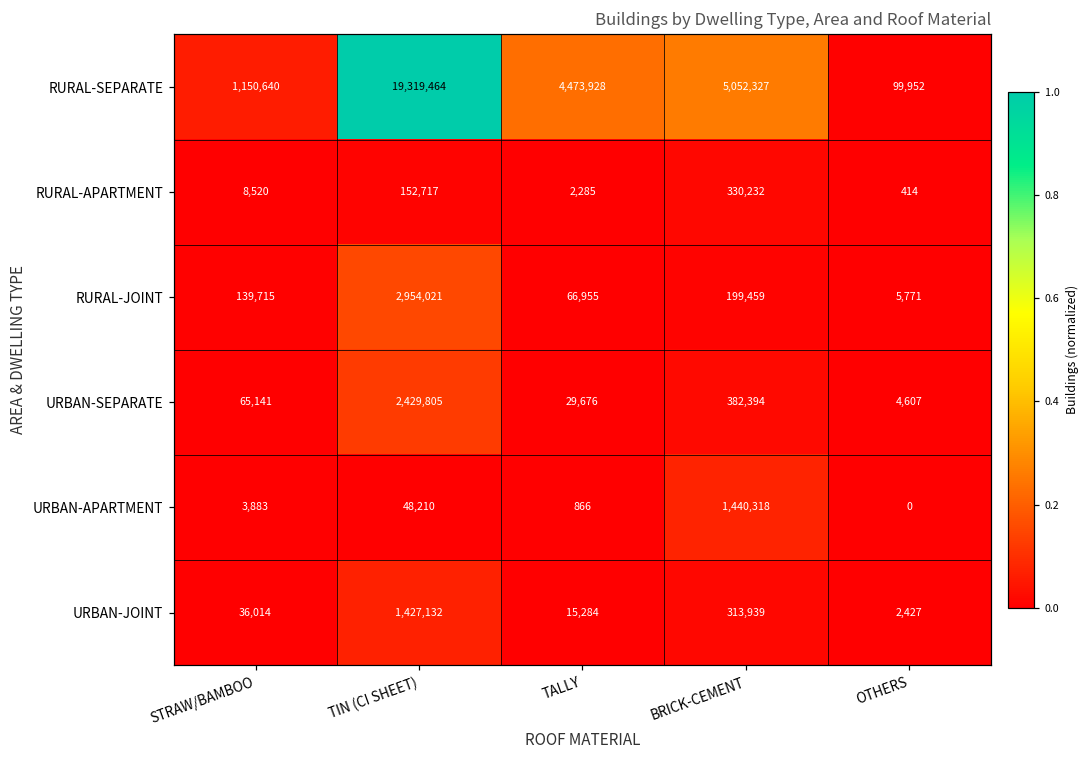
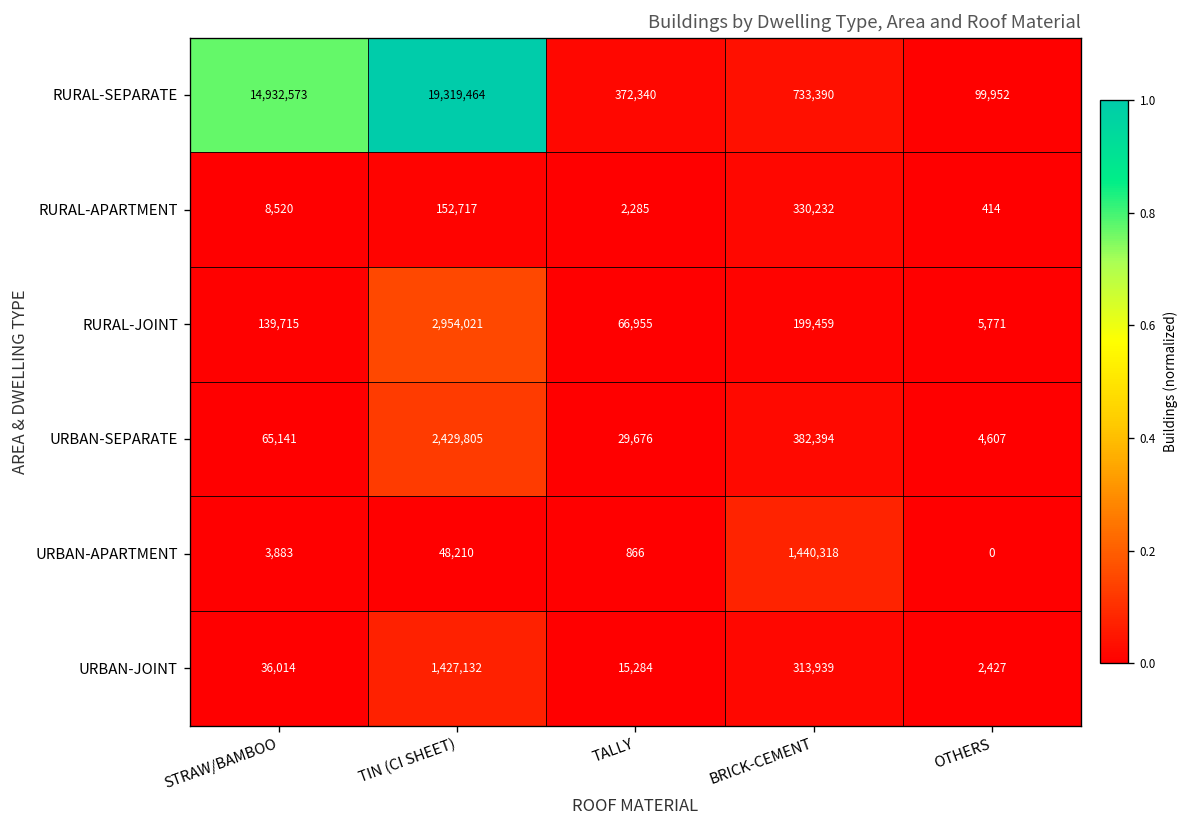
  {
    "RURAL-SEPARATE": {
-     "STRAW/BAMBOO": "1,150,640",
+     "STRAW/BAMBOO": "14,932,573",
      "TIN (CI SHEET)": "19,319,464",
-     "TALLY": "4,473,928",
-     "BRICK-CEMENT": "5,052,327",
+     "TALLY": "372,340",
+     "BRICK-CEMENT": "733,390",
      "OTHERS": "99,952"
    },
    "RURAL-APARTMENT": {
      "STRAW/BAMBOO": "8,520",
      "TIN (CI SHEET)": "152,717",
      "TALLY": "2,285",
      "BRICK-CEMENT": "330,232",
      "OTHERS": "414"
    },
    "RURAL-JOINT": {
      "STRAW/BAMBOO": "139,715",
      "TIN (CI SHEET)": "2,954,021",
      "TALLY": "66,955",
      "BRICK-CEMENT": "199,459",
      "OTHERS": "5,771"
    },
    "URBAN-SEPARATE": {
      "STRAW/BAMBOO": "65,141",
      "TIN (CI SHEET)": "2,429,805",
      "TALLY": "29,676",
      "BRICK-CEMENT": "382,394",
      "OTHERS": "4,607"
    },
    "URBAN-APARTMENT": {
      "STRAW/BAMBOO": "3,883",
      "TIN (CI SHEET)": "48,210",
      "TALLY": "866",
      "BRICK-CEMENT": "1,440,318",
      "OTHERS": "0"
    },
    "URBAN-JOINT": {
      "STRAW/BAMBOO": "36,014",
      "TIN (CI SHEET)": "1,427,132",
      "TALLY": "15,284",
      "BRICK-CEMENT": "313,939",
      "OTHERS": "2,427"
    }
  }
